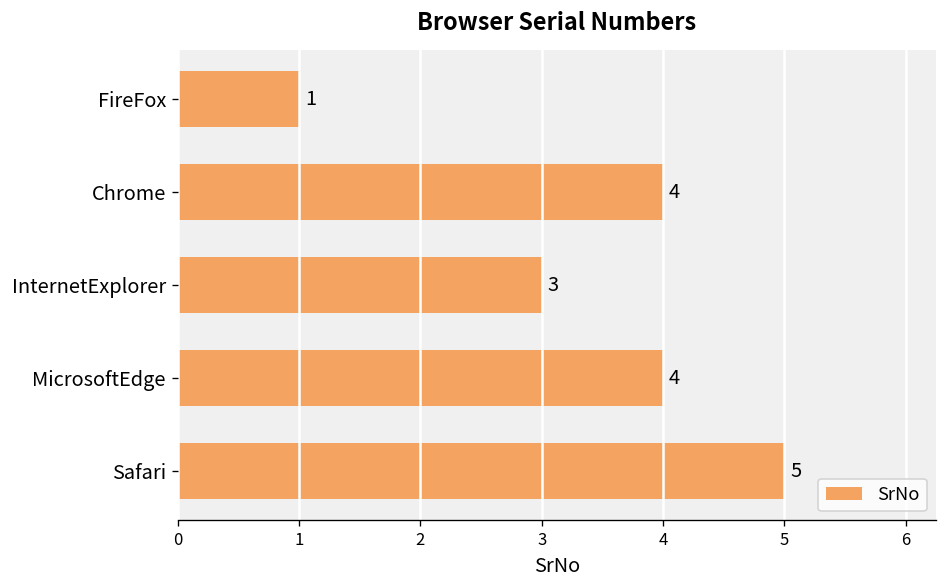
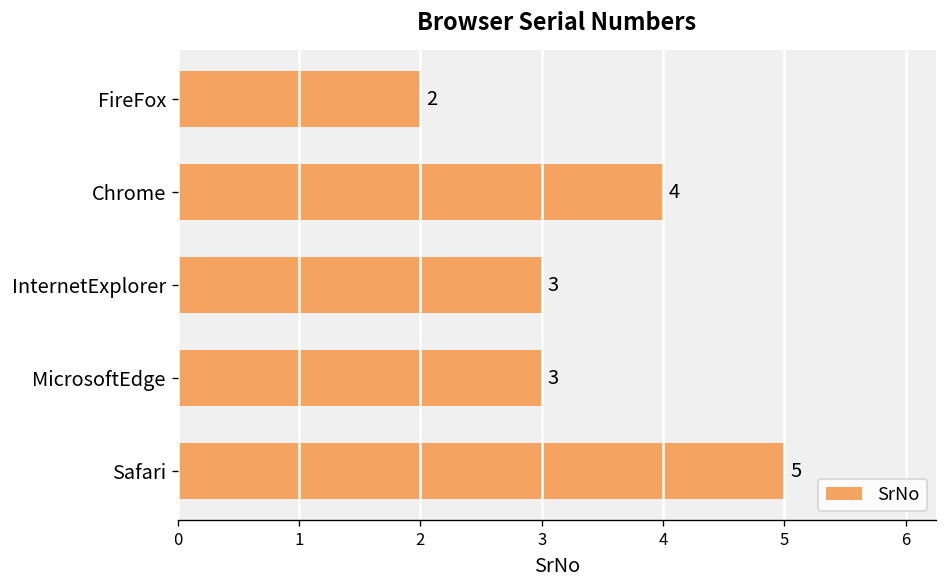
  {
-   "FireFox": 1,
+   "FireFox": 2,
    "Chrome": 4,
    "InternetExplorer": 3,
-   "MicrosoftEdge": 4,
+   "MicrosoftEdge": 3,
    "Safari": 5
  }
